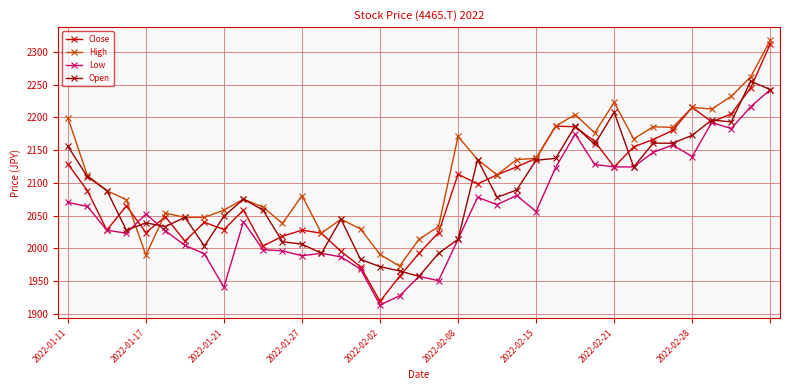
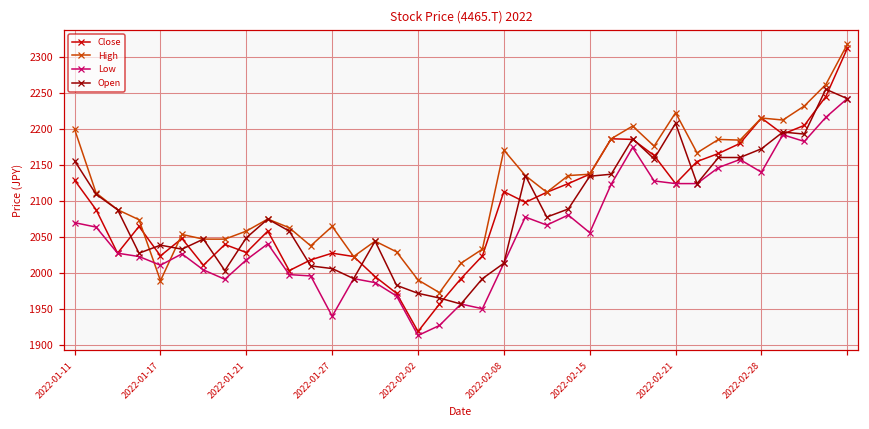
  {
    "High": {
      "2022-01-11": 2200,
      "2022-01-17": 1990,
      "2022-01-21": 2060,
-     "2022-01-27": 2080,
+     "2022-01-27": 2060,
      "2022-02-02": 1990,
      "2022-02-08": 2170,
      "2022-02-21": 2220
    },
    "Low": {
      "2022-01-11": 2070,
-     "2022-01-17": 2050,
-     "2022-01-21": 1940,
-     "2022-01-27": 1990,
+     "2022-01-17": 2010,
+     "2022-01-21": 2020,
+     "2022-01-27": 1940,
      "2022-02-02": 1910,
      "2022-02-15": 2060
    }
  }
